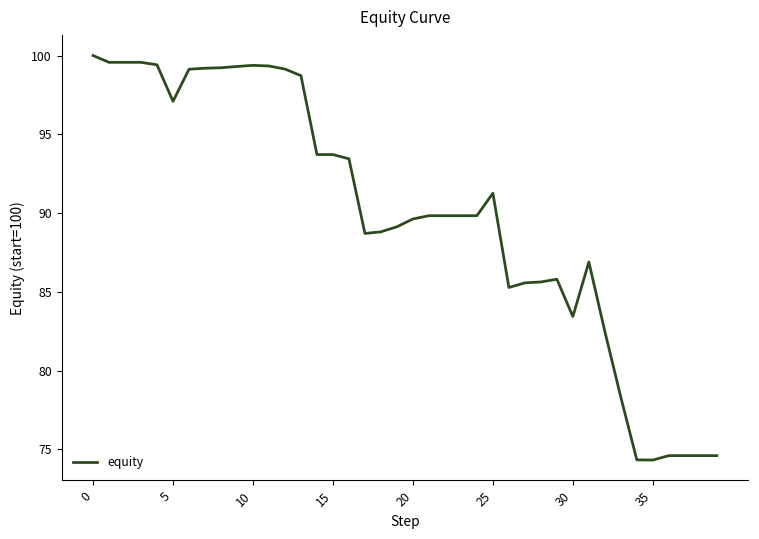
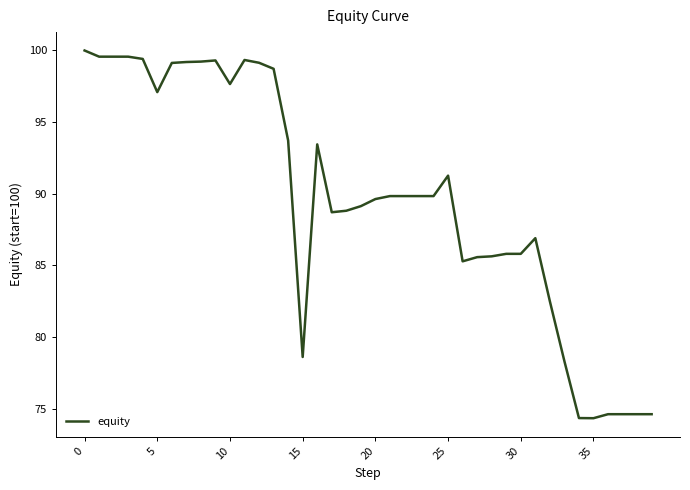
  {
    "0": 100.0,
    "5": 97.1,
-   "10": 99.4,
-   "15": 93.7,
+   "10": 97.7,
+   "15": 78.6,
    "20": 89.6,
    "25": 91.3,
-   "30": 83.4,
+   "30": 85.8,
    "35": 74.3
  }
